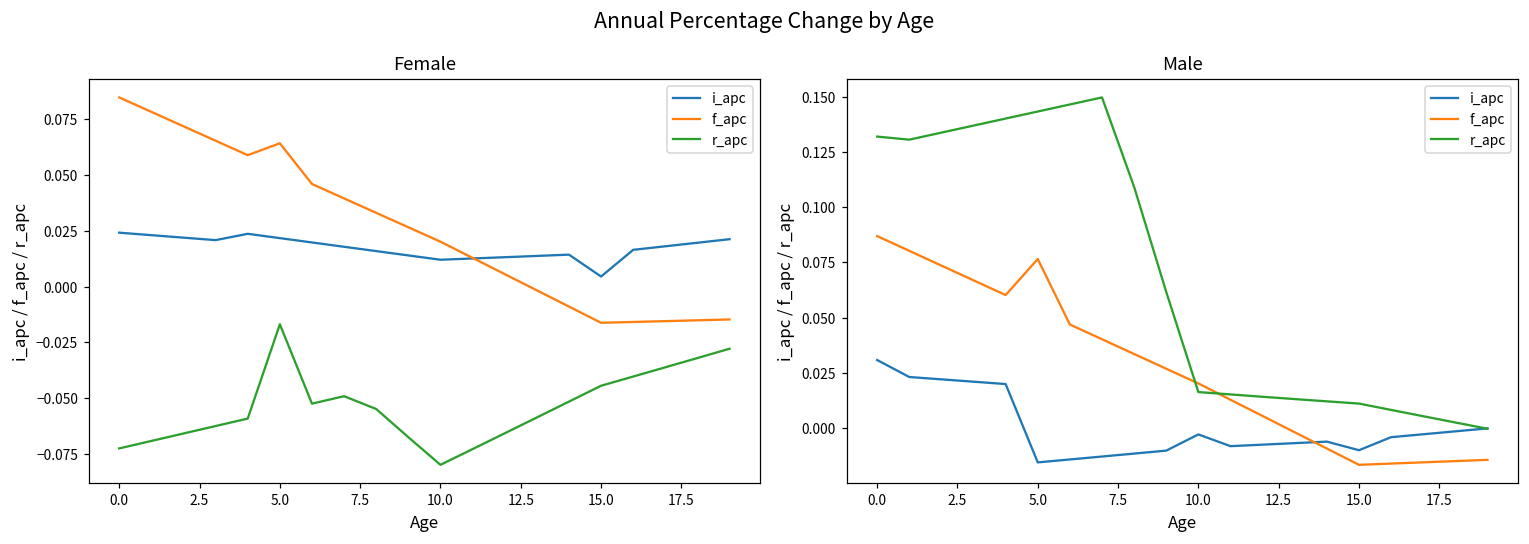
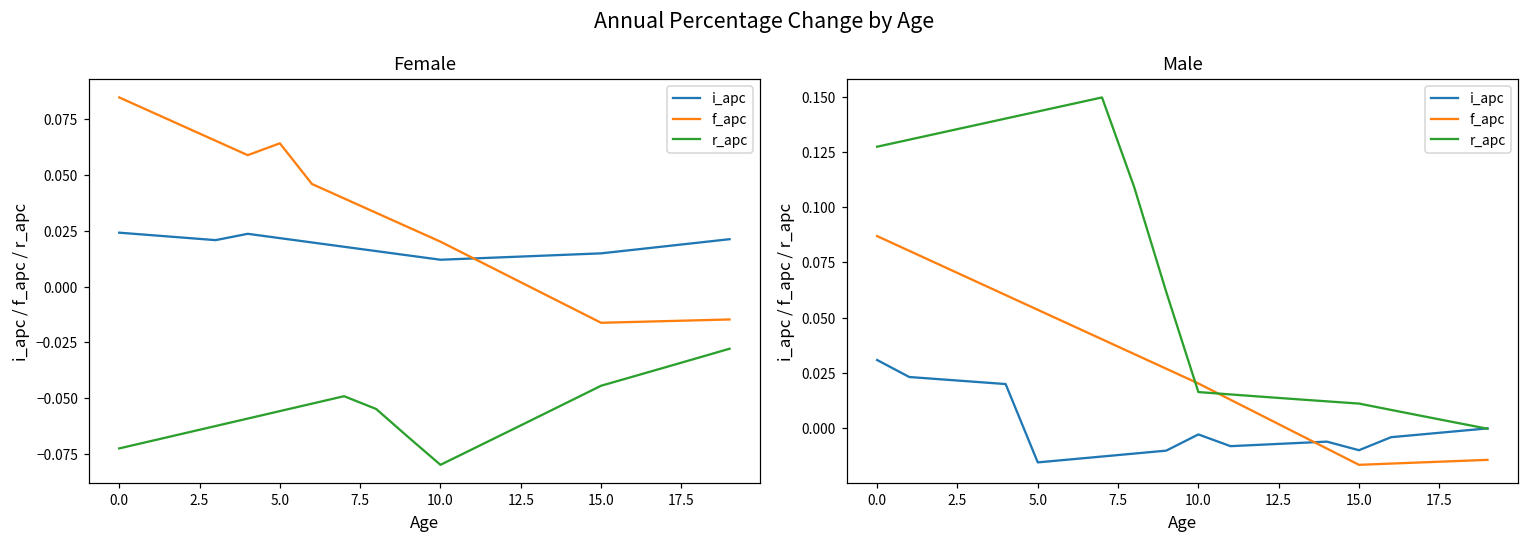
  {
    "Female": {
      "i_apc": {
        "0.0": 0.024,
        "5.0": 0.022,
        "10.0": 0.012,
-       "15.0": 0.005
+       "15.0": 0.015
      },
      "f_apc": {
        "0.0": 0.085,
        "5.0": 0.064,
        "10.0": 0.020,
        "15.0": -0.016
      },
      "r_apc": {
        "0.0": -0.073,
-       "5.0": -0.017,
+       "5.0": -0.056,
        "10.0": -0.080,
        "15.0": -0.044
      }
    },
    "Male": {
      "i_apc": {
        "0.0": 0.031,
        "5.0": -0.016,
        "10.0": -0.003,
        "15.0": -0.010
      },
      "f_apc": {
        "0.0": 0.087,
-       "5.0": 0.077,
+       "5.0": 0.054,
        "10.0": 0.020,
        "15.0": -0.017
      },
      "r_apc": {
-       "0.0": 0.132,
+       "0.0": 0.127,
        "5.0": 0.143,
        "10.0": 0.016,
        "15.0": 0.011
      }
    }
  }
